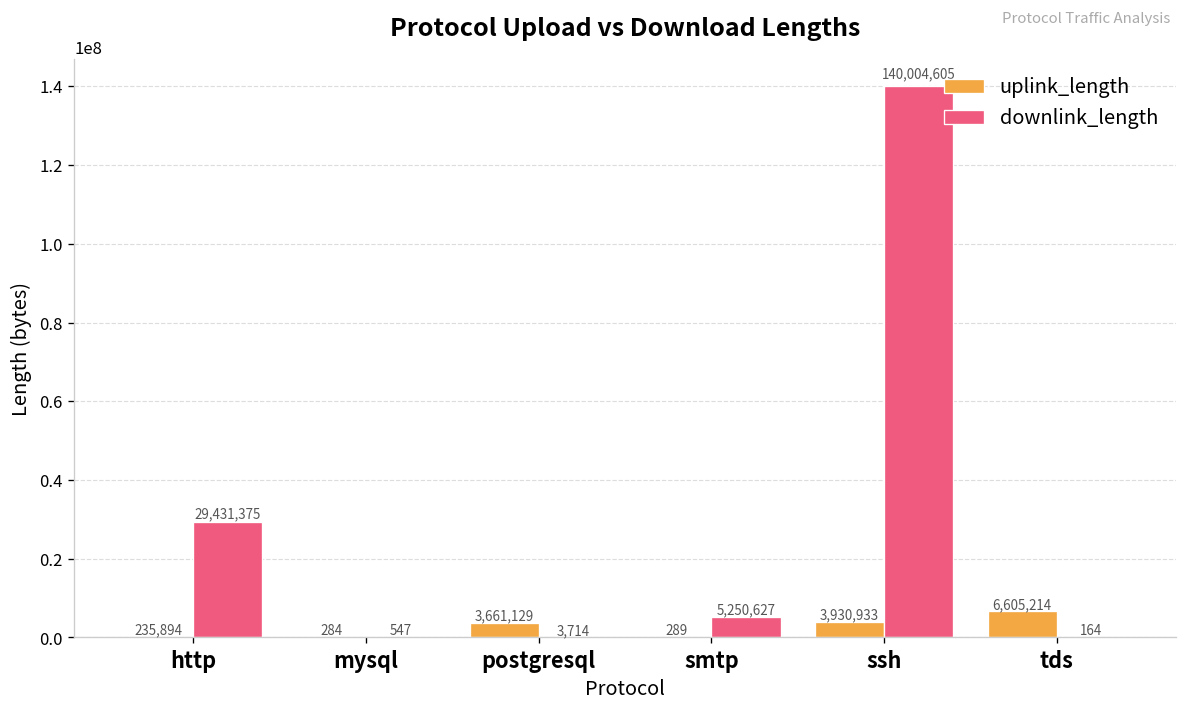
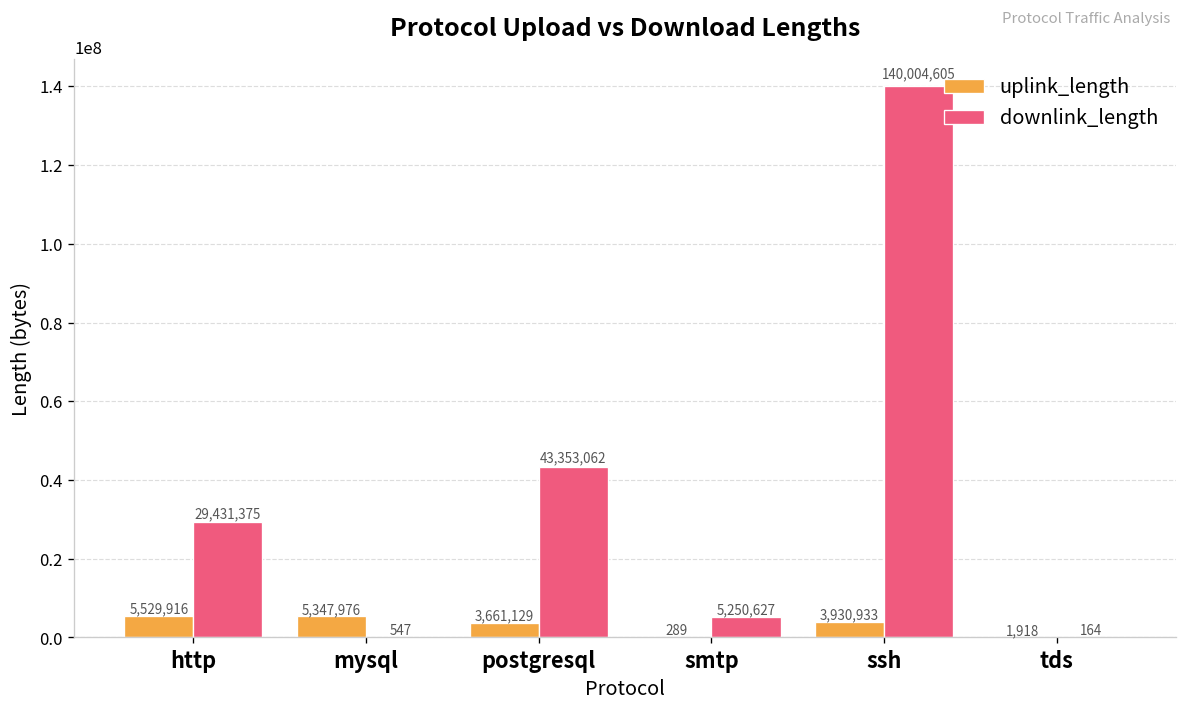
  {
    "uplink_length": {
-     "http": "235,894",
-     "mysql": "284",
+     "http": "5,529,916",
+     "mysql": "5,347,976",
      "postgresql": "3,661,129",
      "smtp": "289",
      "ssh": "3,930,933",
-     "tds": "6,605,214"
+     "tds": "1,918"
    },
    "downlink_length": {
      "http": "29,431,375",
      "mysql": "547",
-     "postgresql": "3,714",
+     "postgresql": "43,353,062",
      "smtp": "5,250,627",
      "ssh": "140,004,605",
      "tds": "164"
    }
  }
